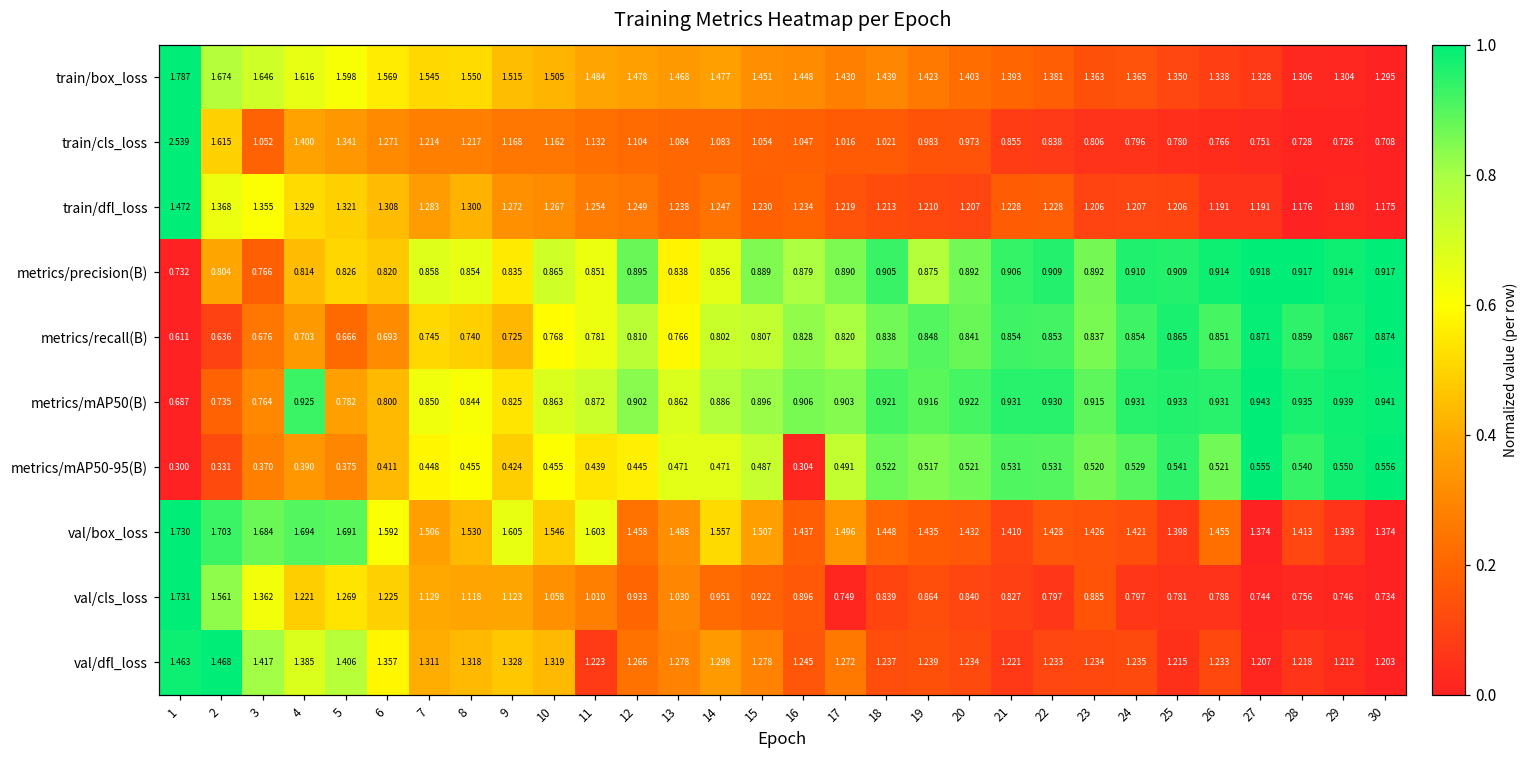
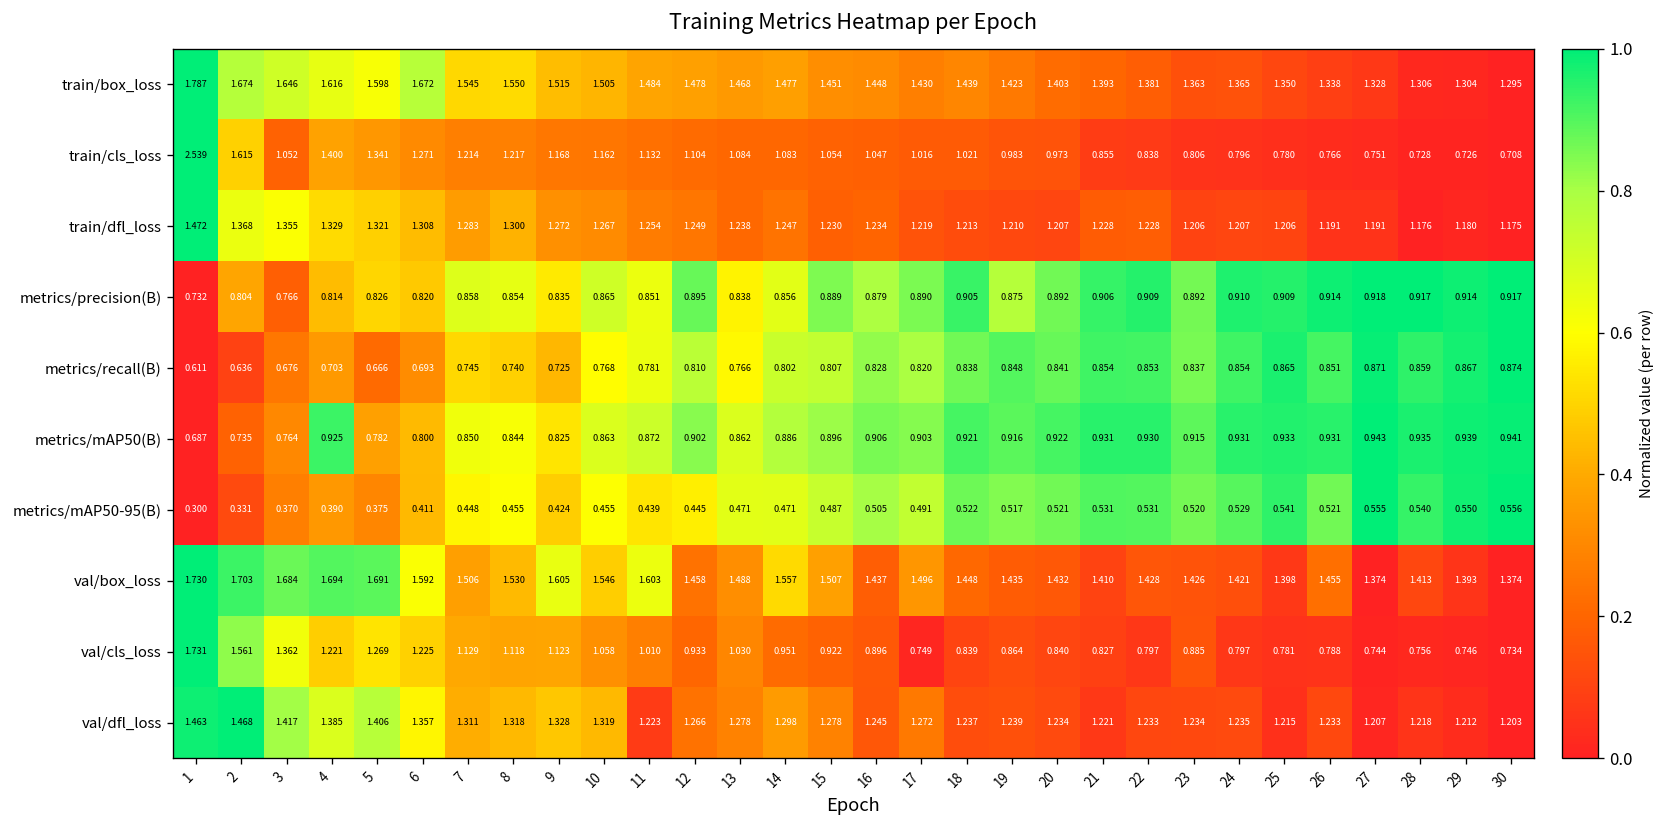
  {
    "train/box_loss": {
      "1": 1.787,
      "2": 1.674,
      "3": 1.646,
      "4": 1.616,
      "5": 1.598,
-     "6": 1.569,
+     "6": 1.672,
      "7": 1.545,
      "8": 1.550,
      "9": 1.515,
      "10": 1.505,
      "11": 1.484,
      "12": 1.478,
      "13": 1.468,
      "14": 1.477,
      "15": 1.451,
      "16": 1.448,
      "17": 1.430,
      "18": 1.439,
      "19": 1.423,
      "20": 1.403,
      "21": 1.393,
      "22": 1.381,
      "23": 1.363,
      "24": 1.365,
      "25": 1.350,
      "26": 1.338,
      "27": 1.328,
      "28": 1.306,
      "29": 1.304,
      "30": 1.295
    },
    "metrics/mAP50-95(B)": {
      "1": 0.300,
      "2": 0.331,
      "3": 0.370,
      "4": 0.390,
      "5": 0.375,
      "6": 0.411,
      "7": 0.448,
      "8": 0.455,
      "9": 0.424,
      "10": 0.455,
      "11": 0.439,
      "12": 0.445,
      "13": 0.471,
      "14": 0.471,
      "15": 0.487,
-     "16": 0.304,
+     "16": 0.505,
      "17": 0.491,
      "18": 0.522,
      "19": 0.517,
      "20": 0.521,
      "21": 0.531,
      "22": 0.531,
      "23": 0.520,
      "24": 0.529,
      "25": 0.541,
      "26": 0.521,
      "27": 0.555,
      "28": 0.540,
      "29": 0.550,
      "30": 0.556
    }
  }
